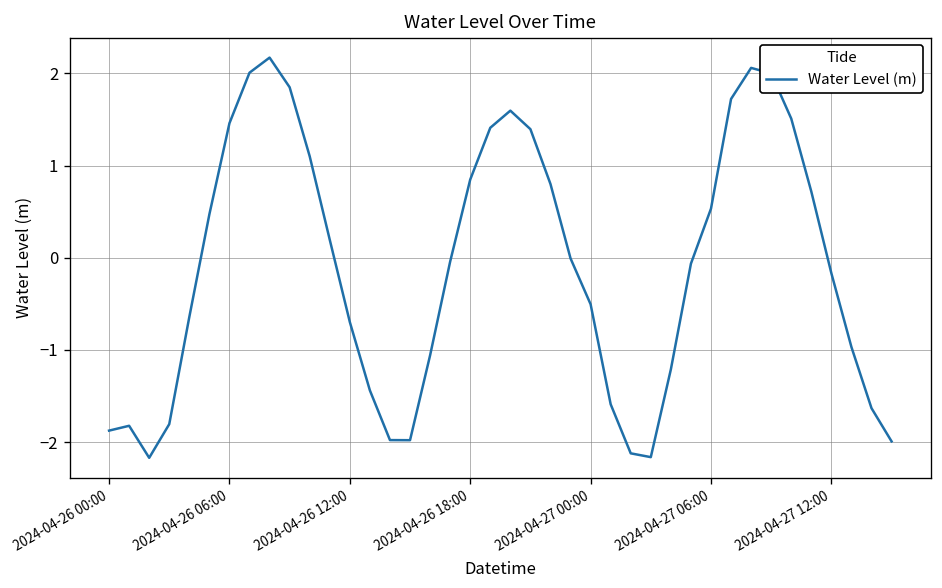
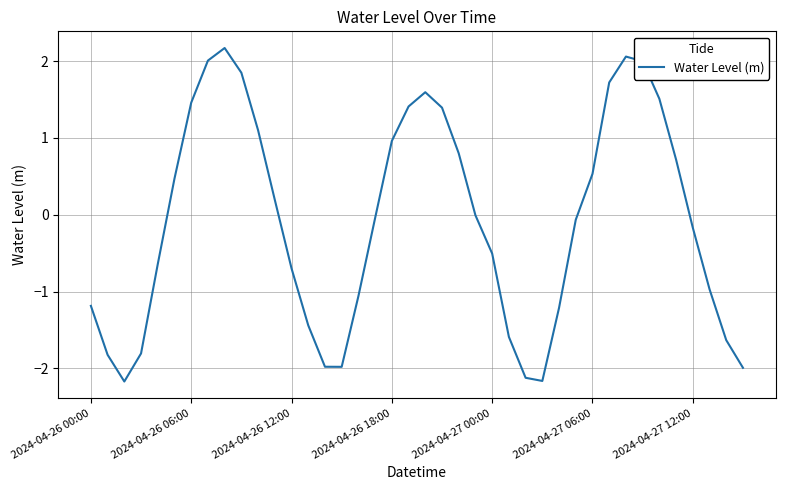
  {
-   "2024-04-26 00:00": -1.9,
+   "2024-04-26 00:00": -1.2,
    "2024-04-26 06:00": 1.5,
    "2024-04-26 12:00": -0.7,
-   "2024-04-26 18:00": 0.8,
+   "2024-04-26 18:00": 1.0,
    "2024-04-27 00:00": -0.5,
    "2024-04-27 06:00": 0.5,
    "2024-04-27 12:00": -0.2
  }
